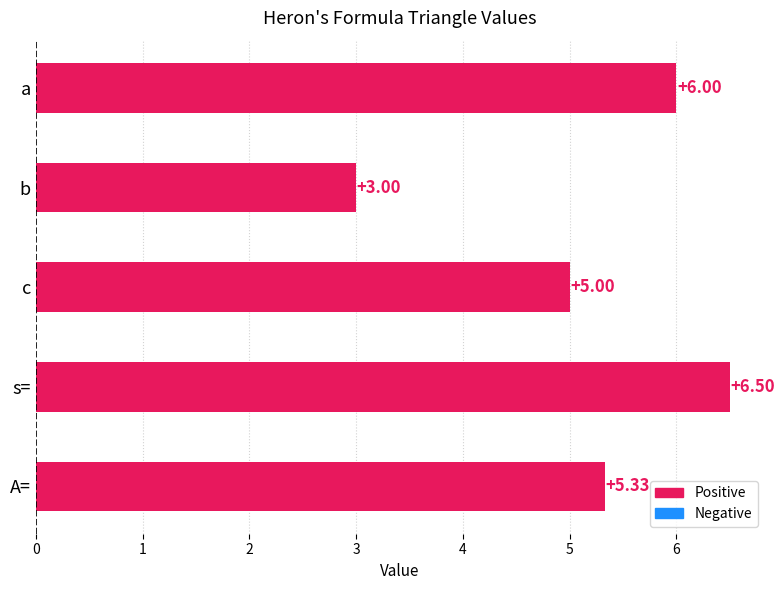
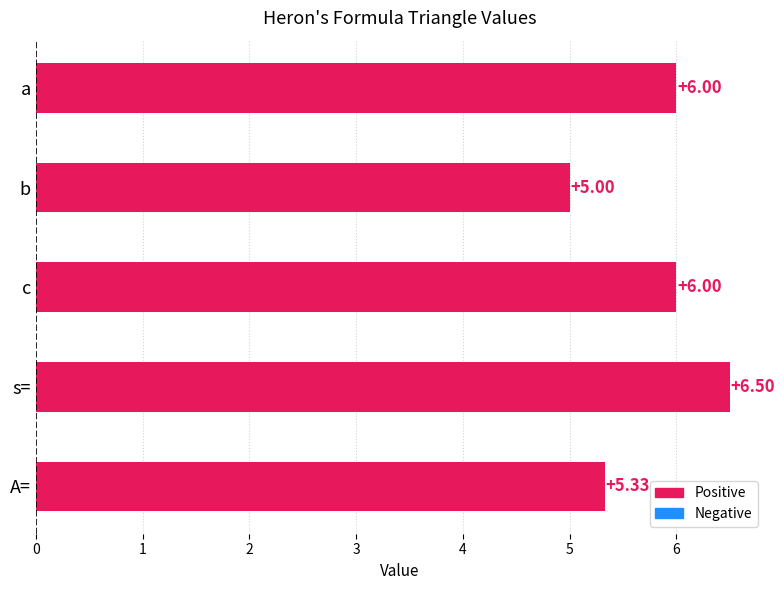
  {
    "a": "+6.00",
-   "b": "+3.00",
-   "c": "+5.00",
+   "b": "+5.00",
+   "c": "+6.00",
    "s=": "+6.50"
  }
